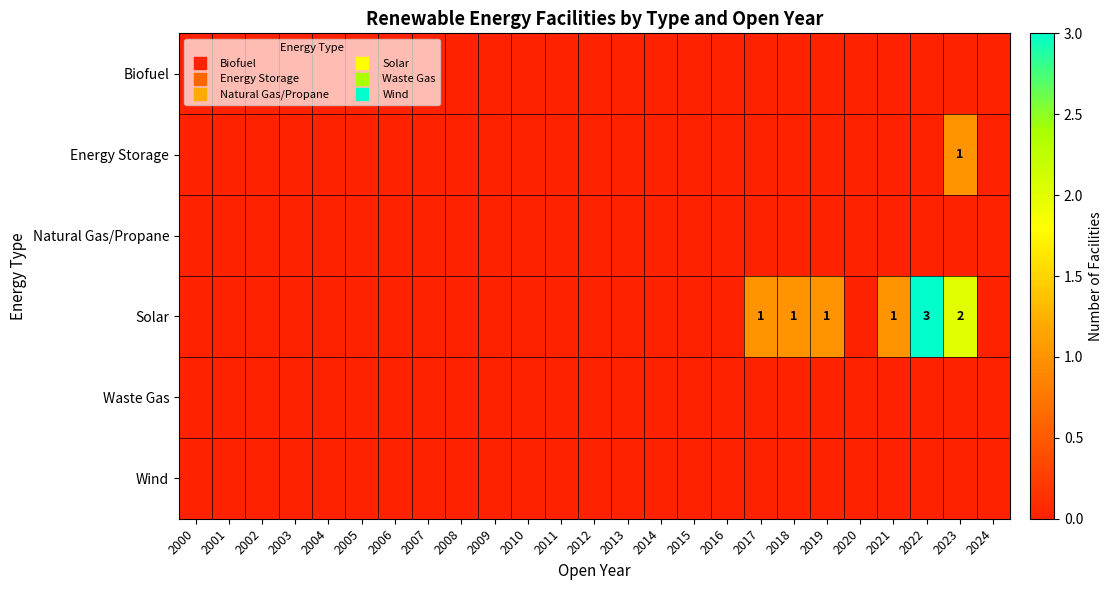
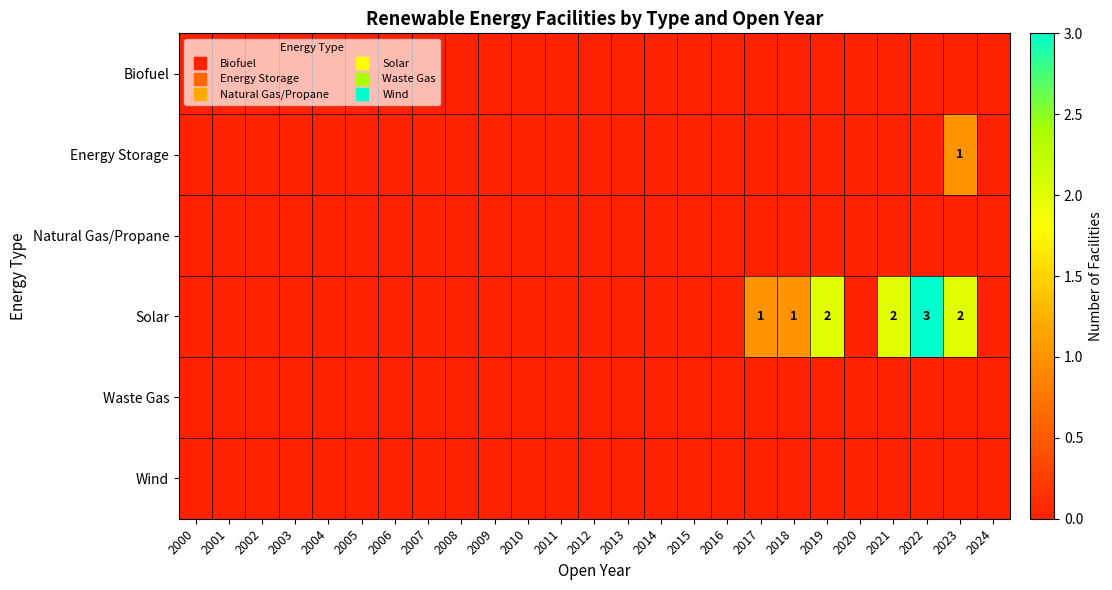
  {
    "Energy Storage": {
      "2023": 1
    },
    "Solar": {
      "2017": 1,
      "2018": 1,
-     "2019": 1,
-     "2021": 1,
+     "2019": 2,
+     "2021": 2,
      "2022": 3,
      "2023": 2
    }
  }
